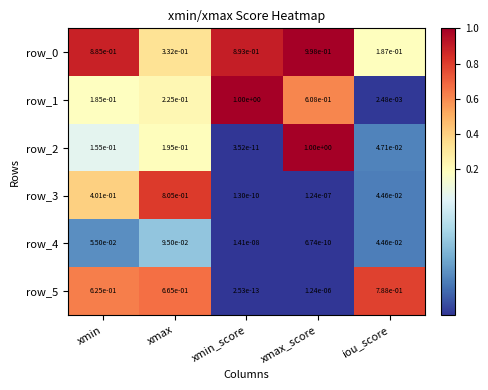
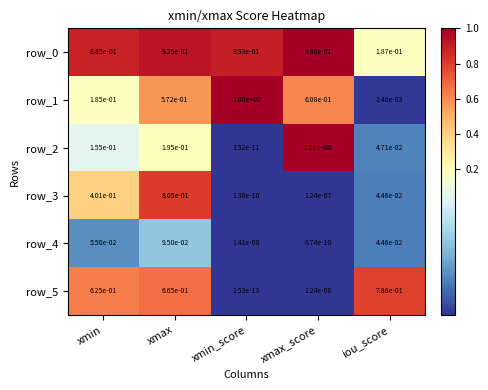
  {
    "row_0": {
      "xmin": "8.85e-01",
-     "xmax": "3.32e-01",
+     "xmax": "9.25e-01",
      "xmin_score": "8.93e-01",
      "xmax_score": "9.98e-01",
      "iou_score": "1.87e-01"
    },
    "row_1": {
      "xmin": "1.85e-01",
-     "xmax": "2.25e-01",
+     "xmax": "5.72e-01",
      "xmin_score": "1.00e+00",
      "xmax_score": "6.08e-01",
      "iou_score": "2.48e-03"
    },
    "row_2": {
      "xmin": "1.55e-01",
      "xmax": "1.95e-01",
      "xmin_score": "3.52e-11",
      "xmax_score": "1.00e+00",
      "iou_score": "4.71e-02"
    },
    "row_3": {
      "xmin": "4.01e-01",
      "xmax": "8.05e-01",
      "xmin_score": "1.30e-10",
      "xmax_score": "1.24e-07",
      "iou_score": "4.46e-02"
    },
    "row_4": {
      "xmin": "5.50e-02",
      "xmax": "9.50e-02",
      "xmin_score": "1.41e-08",
      "xmax_score": "6.74e-10",
      "iou_score": "4.46e-02"
    },
    "row_5": {
      "xmin": "6.25e-01",
      "xmax": "6.65e-01",
      "xmin_score": "2.53e-13",
      "xmax_score": "1.24e-06",
      "iou_score": "7.88e-01"
    }
  }
